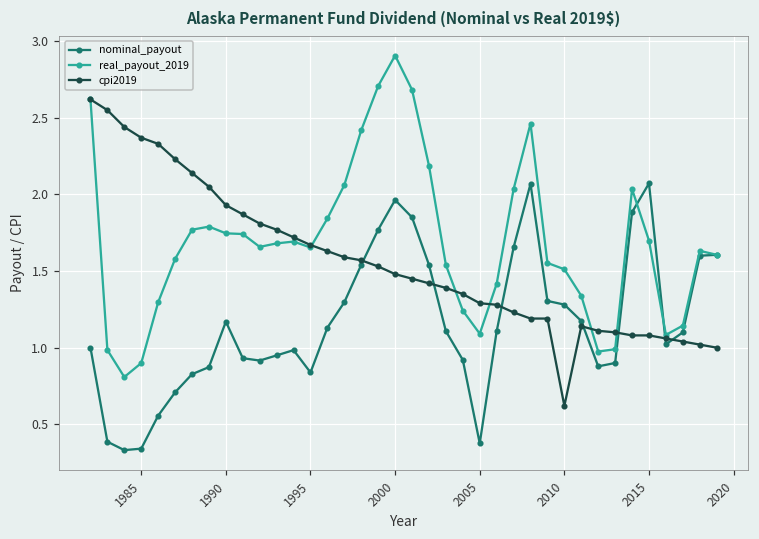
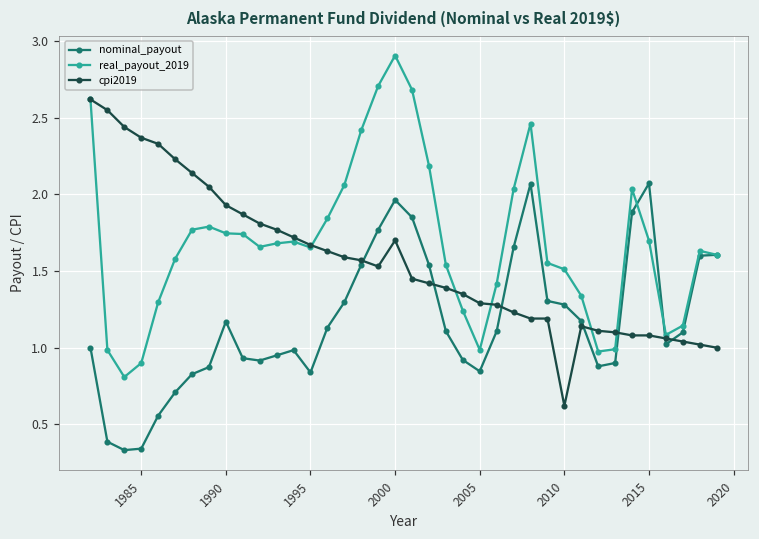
  {
    "nominal_payout": {
      "1985": 0.34,
      "1990": 1.17,
      "1995": 0.84,
      "2000": 1.96,
-     "2005": 0.38,
+     "2005": 0.85,
      "2010": 1.28,
      "2015": 2.07
    },
    "real_payout_2019": {
      "1985": 0.90,
      "1990": 1.75,
      "2000": 2.91,
-     "2005": 1.09,
+     "2005": 0.99,
      "2010": 1.51,
      "2015": 1.70
    },
    "cpi2019": {
      "1985": 2.37,
      "1990": 1.93,
-     "2000": 1.48,
+     "2000": 1.70,
      "2005": 1.29,
      "2010": 0.62,
      "2015": 1.08
    }
  }
